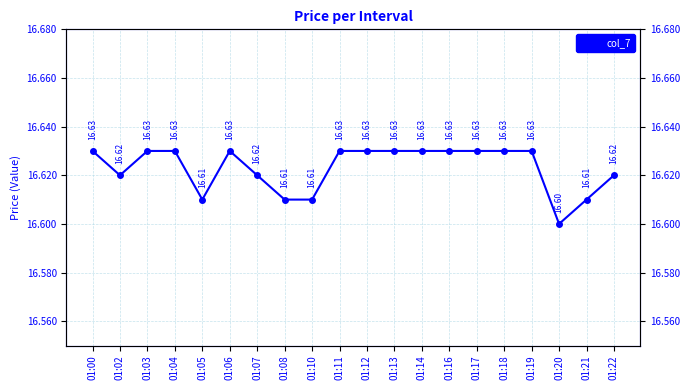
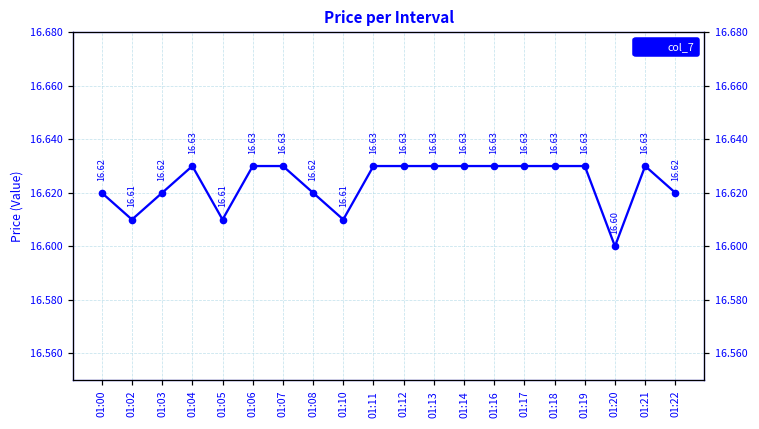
  {
-   "01:00": 16.63,
-   "01:02": 16.62,
-   "01:03": 16.63,
+   "01:00": 16.62,
+   "01:02": 16.61,
+   "01:03": 16.62,
    "01:04": 16.63,
    "01:05": 16.61,
    "01:06": 16.63,
-   "01:07": 16.62,
-   "01:08": 16.61,
+   "01:07": 16.63,
+   "01:08": 16.62,
    "01:10": 16.61,
    "01:11": 16.63,
    "01:12": 16.63,
    "01:13": 16.63,
    "01:14": 16.63,
    "01:16": 16.63,
    "01:17": 16.63,
    "01:18": 16.63,
    "01:19": 16.63,
    "01:20": 16.60,
-   "01:21": 16.61,
+   "01:21": 16.63,
    "01:22": 16.62
  }
